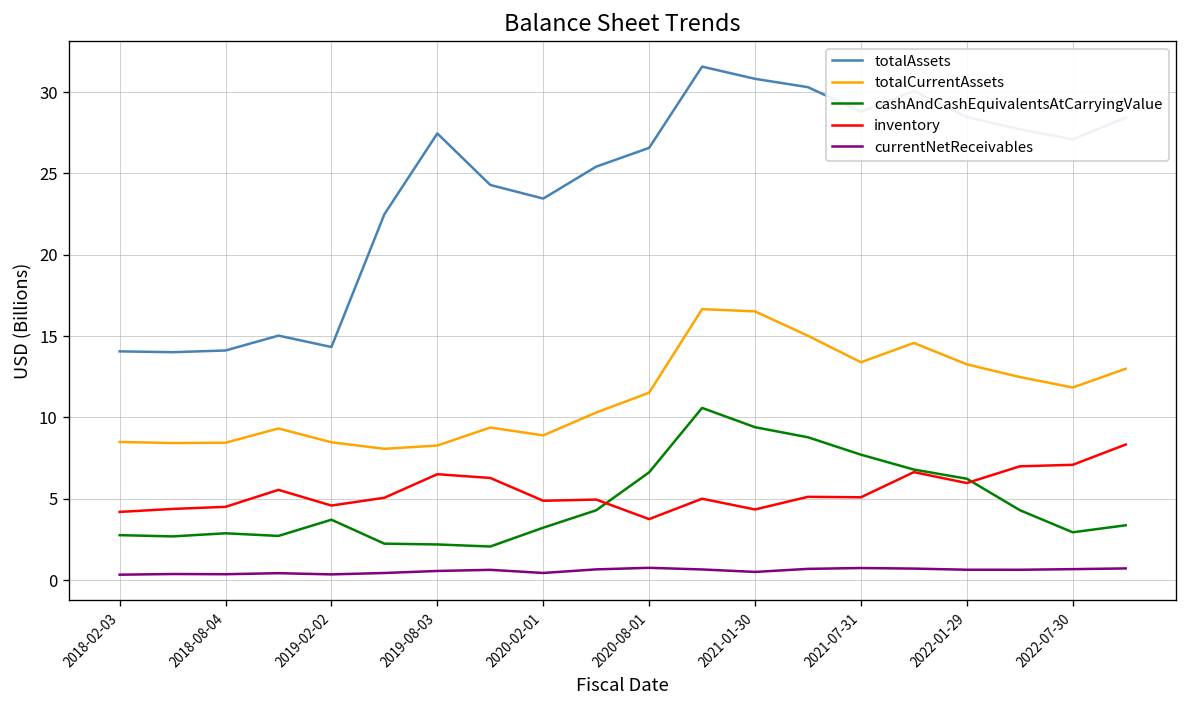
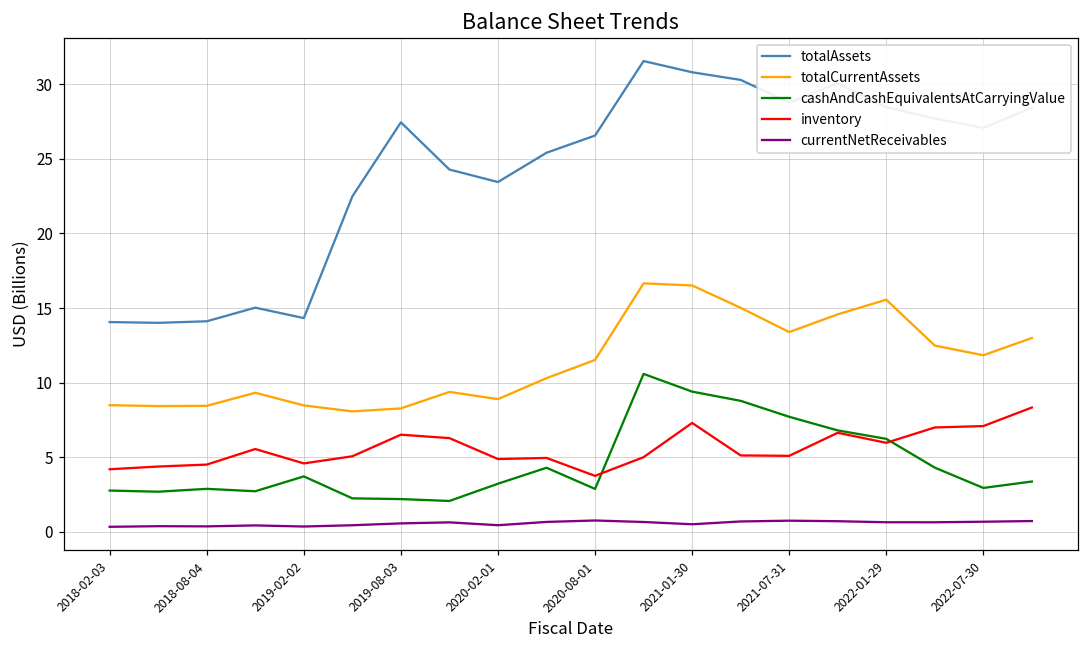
  {
    "totalAssets": {
      "2018-02-03": 14.1,
      "2018-08-04": 14.1,
      "2019-02-02": 14.3,
      "2019-08-03": 27.5,
      "2020-02-01": 23.5,
      "2020-08-01": 26.6,
      "2021-01-30": 30.8
    },
    "totalCurrentAssets": {
      "2018-02-03": 8.5,
      "2018-08-04": 8.4,
      "2019-02-02": 8.5,
      "2019-08-03": 8.3,
      "2020-02-01": 8.9,
      "2020-08-01": 11.5,
      "2021-01-30": 16.5,
      "2021-07-31": 13.4,
-     "2022-01-29": 13.3,
+     "2022-01-29": 15.6,
      "2022-07-30": 11.8
    },
    "cashAndCashEquivalentsAtCarryingValue": {
      "2018-02-03": 2.8,
      "2018-08-04": 2.9,
      "2019-02-02": 3.7,
      "2019-08-03": 2.2,
      "2020-02-01": 3.2,
-     "2020-08-01": 6.6,
+     "2020-08-01": 2.9,
      "2021-01-30": 9.4,
      "2021-07-31": 7.7,
      "2022-01-29": 6.2,
      "2022-07-30": 2.9
    },
    "inventory": {
      "2018-02-03": 4.2,
      "2018-08-04": 4.5,
      "2019-02-02": 4.6,
      "2019-08-03": 6.5,
      "2020-02-01": 4.9,
      "2020-08-01": 3.7,
-     "2021-01-30": 4.3,
+     "2021-01-30": 7.3,
      "2021-07-31": 5.1,
      "2022-01-29": 6.0,
      "2022-07-30": 7.1
    },
    "currentNetReceivables": {
      "2018-02-03": 0.3,
      "2018-08-04": 0.4,
      "2019-02-02": 0.3,
      "2019-08-03": 0.6,
      "2020-02-01": 0.4,
      "2020-08-01": 0.7,
      "2021-01-30": 0.5,
      "2021-07-31": 0.7,
      "2022-01-29": 0.6,
      "2022-07-30": 0.7
    }
  }
